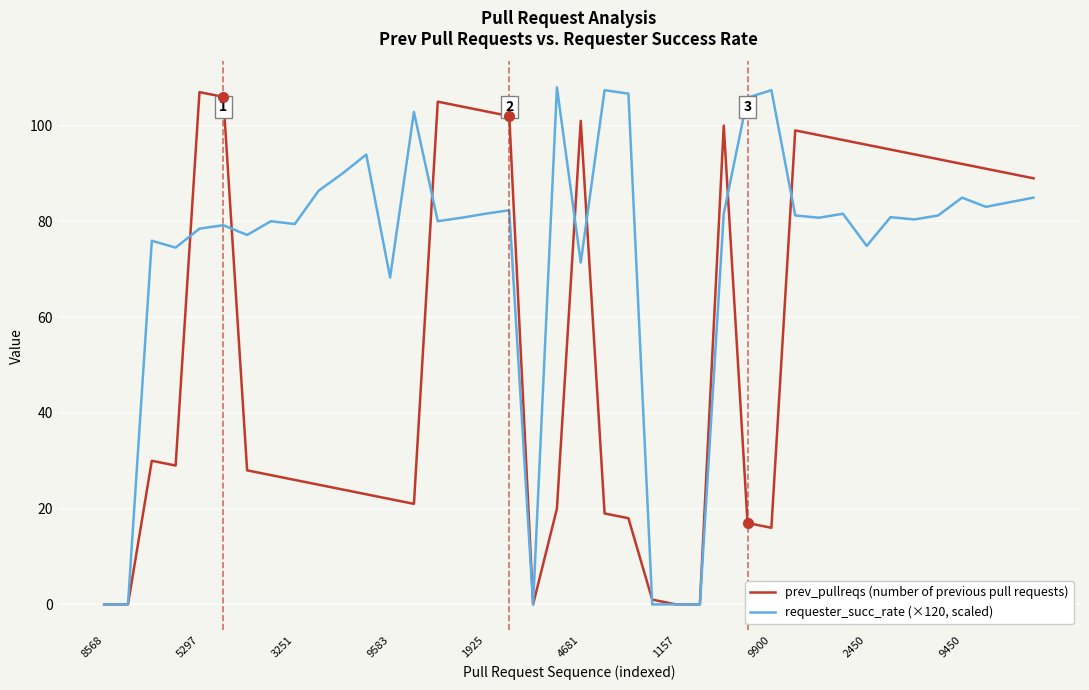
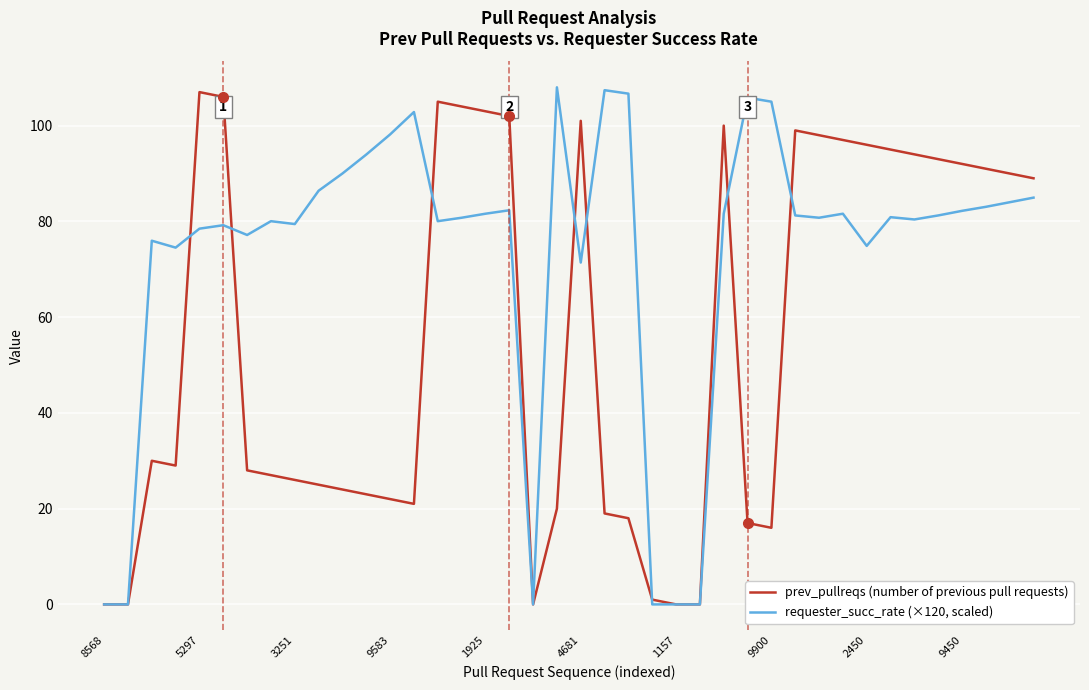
  {
    "requester_succ_rate (×120, scaled)": {
      "5297": 78,
      "3251": 79,
-     "9583": 68,
+     "9583": 98,
      "1925": 82,
      "4681": 71,
-     "9900": 107,
+     "9900": 105,
      "2450": 75,
-     "9450": 85
+     "9450": 82
    }
  }
